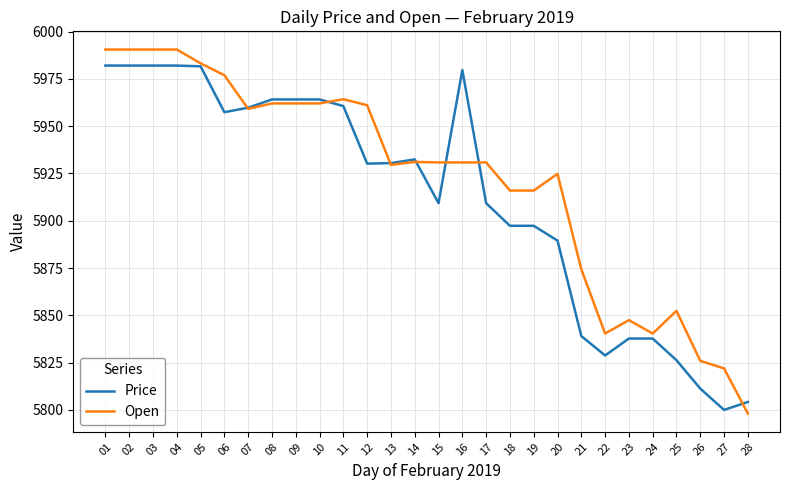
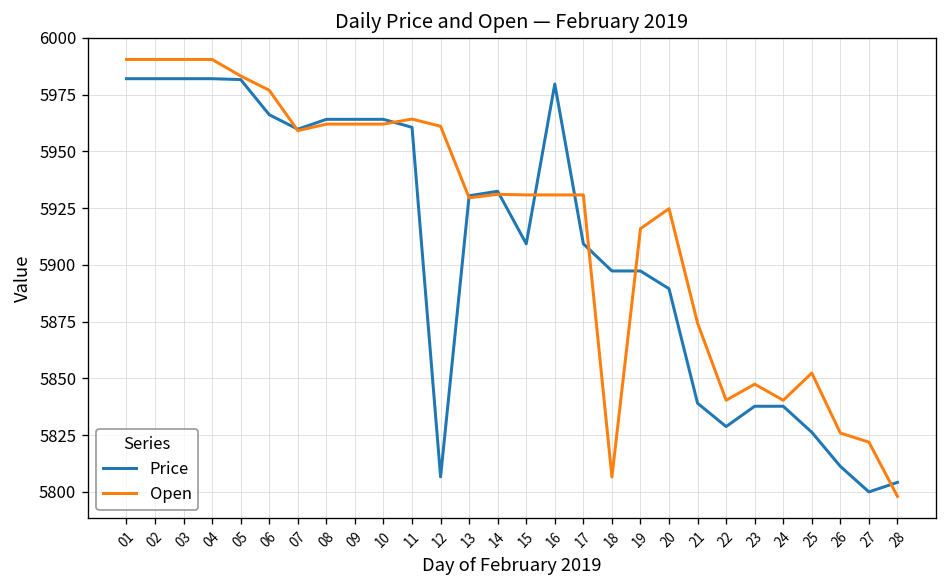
  {
    "Price": {
      "01": 5982,
      "02": 5982,
      "03": 5982,
      "04": 5982,
      "05": 5982,
-     "06": 5957,
+     "06": 5966,
      "08": 5964,
      "09": 5964,
      "10": 5964,
      "11": 5961,
-     "12": 5930,
+     "12": 5807,
      "15": 5909,
      "16": 5980,
      "17": 5909,
      "18": 5897,
      "19": 5897,
      "20": 5890,
      "21": 5839,
      "22": 5829,
      "23": 5838,
      "24": 5838,
      "25": 5826,
      "26": 5811,
      "27": 5800,
      "28": 5804
    },
    "Open": {
      "01": 5991,
      "02": 5991,
      "03": 5991,
      "04": 5991,
      "05": 5983,
      "06": 5977,
      "08": 5962,
      "09": 5962,
      "10": 5962,
      "11": 5964,
      "12": 5961,
      "15": 5931,
      "16": 5931,
      "17": 5931,
-     "18": 5916,
+     "18": 5807,
      "19": 5916,
      "20": 5925,
      "21": 5874,
      "22": 5840,
      "23": 5847,
      "24": 5840,
      "25": 5852,
      "26": 5826,
      "27": 5822,
      "28": 5798
    }
  }
